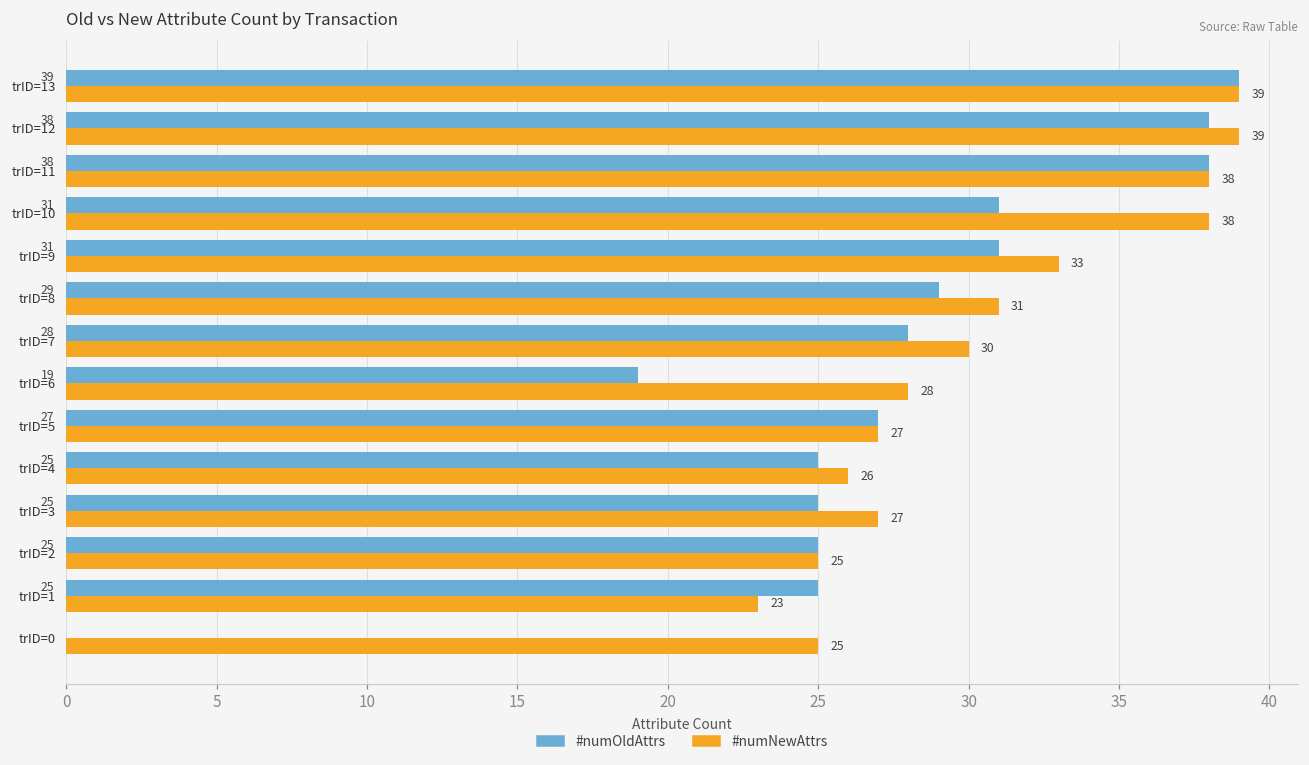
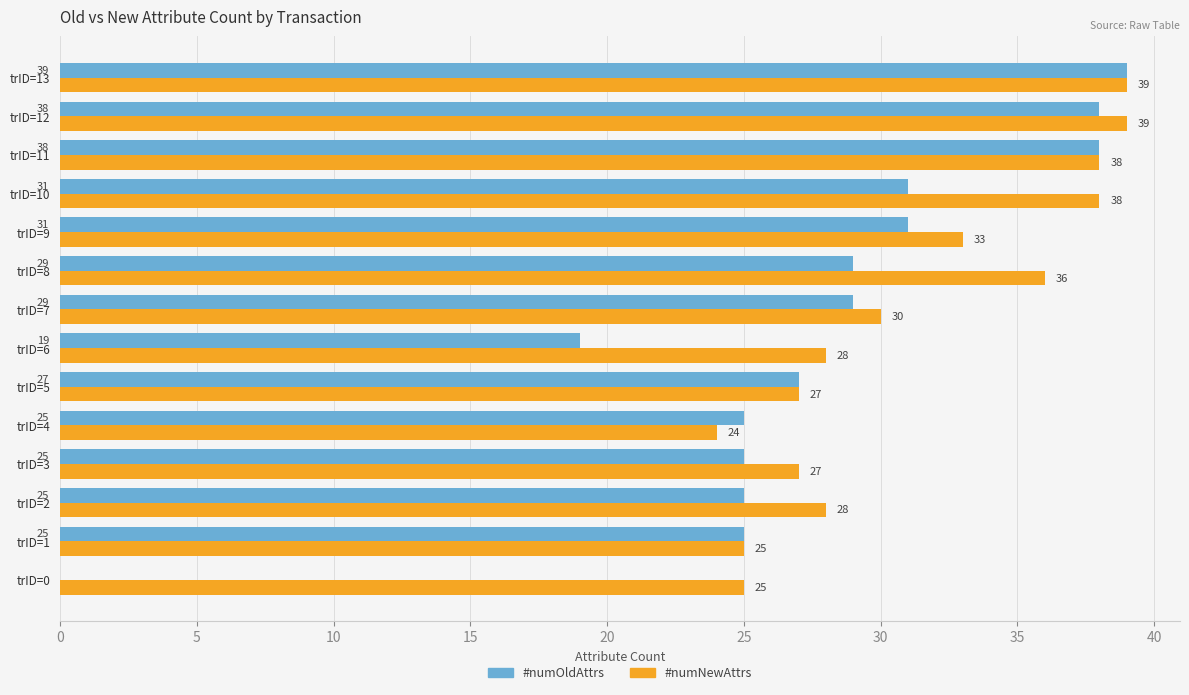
  {
    "#numOldAttrs": {
-     "trID=7": 28
+     "trID=7": 29
    },
    "#numNewAttrs": {
      "trID=13": 39,
      "trID=12": 39,
      "trID=11": 38,
      "trID=10": 38,
      "trID=9": 33,
-     "trID=8": 31,
+     "trID=8": 36,
      "trID=7": 30,
      "trID=6": 28,
      "trID=5": 27,
-     "trID=4": 26,
+     "trID=4": 24,
      "trID=3": 27,
-     "trID=2": 25,
-     "trID=1": 23,
+     "trID=2": 28,
+     "trID=1": 25,
      "trID=0": 25
    }
  }
